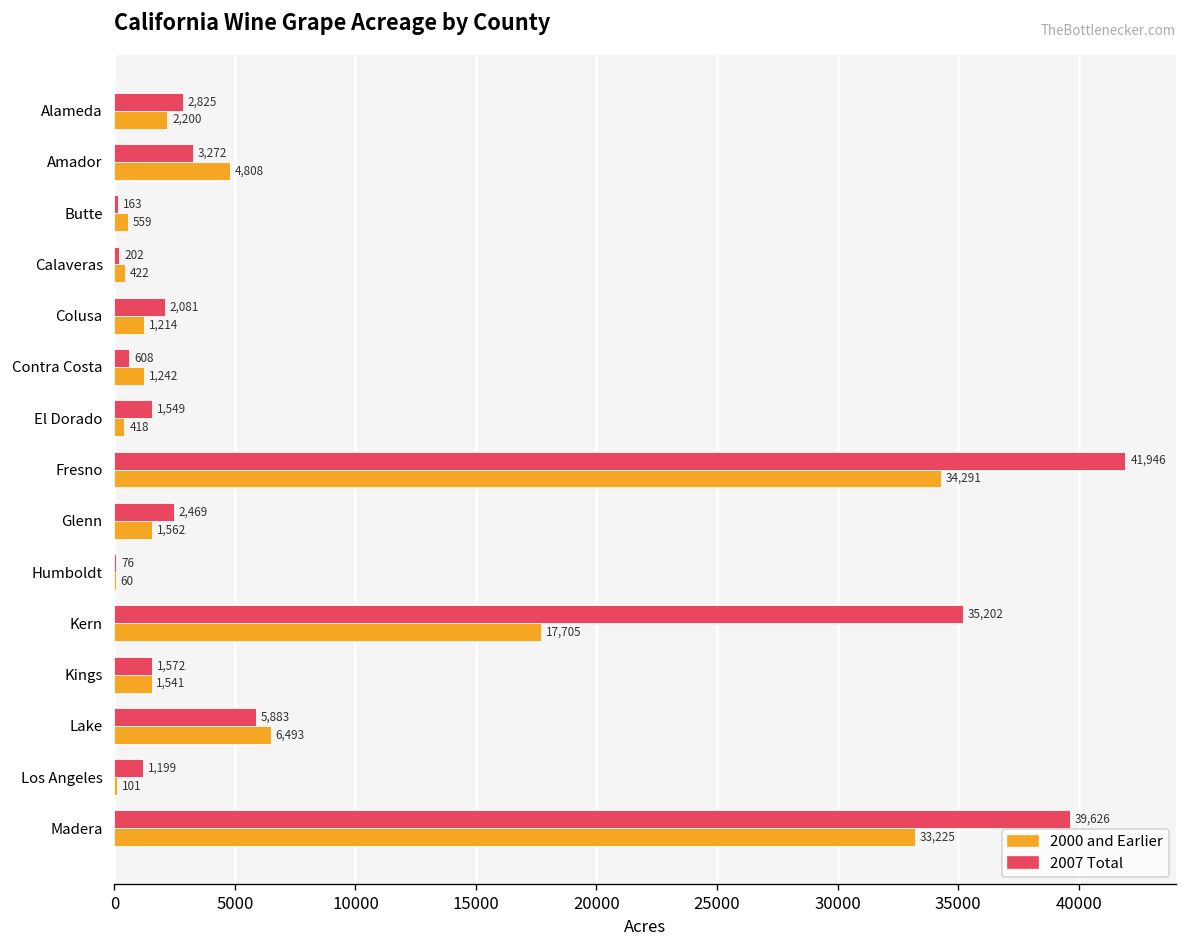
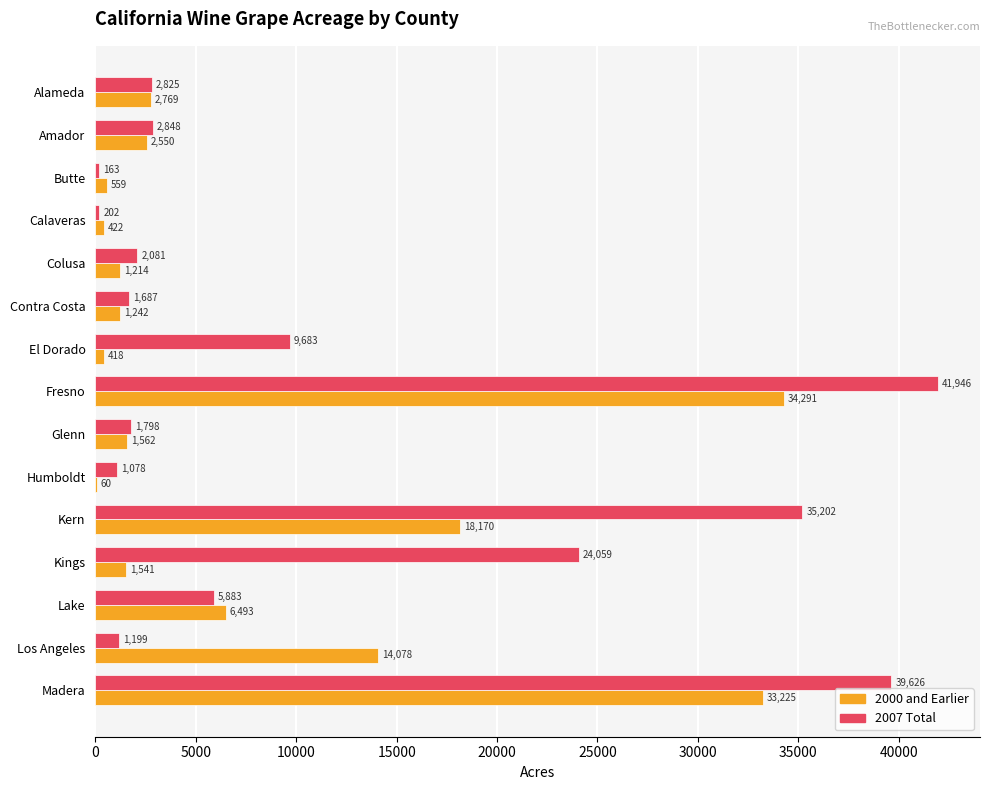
  {
    "2000 and Earlier": {
-     "Alameda": "2,200",
-     "Amador": "4,808",
+     "Alameda": "2,769",
+     "Amador": "2,550",
      "Butte": "559",
      "Calaveras": "422",
      "Colusa": "1,214",
      "Contra Costa": "1,242",
      "El Dorado": "418",
      "Fresno": "34,291",
      "Glenn": "1,562",
      "Humboldt": "60",
-     "Kern": "17,705",
+     "Kern": "18,170",
      "Kings": "1,541",
      "Lake": "6,493",
-     "Los Angeles": "101",
+     "Los Angeles": "14,078",
      "Madera": "33,225"
    },
    "2007 Total": {
      "Alameda": "2,825",
-     "Amador": "3,272",
+     "Amador": "2,848",
      "Butte": "163",
      "Calaveras": "202",
      "Colusa": "2,081",
-     "Contra Costa": "608",
-     "El Dorado": "1,549",
+     "Contra Costa": "1,687",
+     "El Dorado": "9,683",
      "Fresno": "41,946",
-     "Glenn": "2,469",
-     "Humboldt": "76",
+     "Glenn": "1,798",
+     "Humboldt": "1,078",
      "Kern": "35,202",
-     "Kings": "1,572",
+     "Kings": "24,059",
      "Lake": "5,883",
      "Los Angeles": "1,199",
      "Madera": "39,626"
    }
  }
